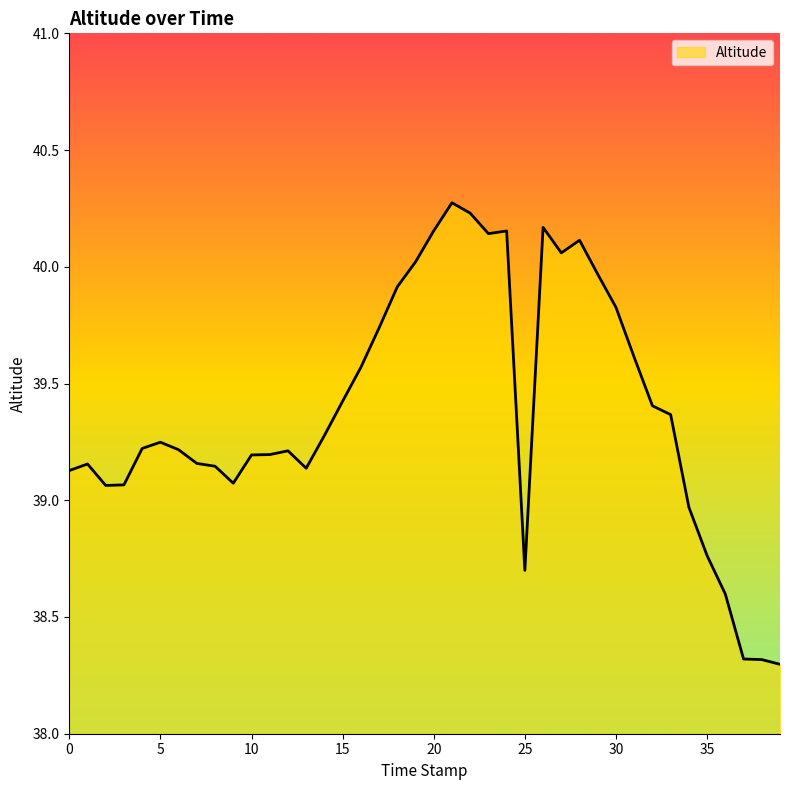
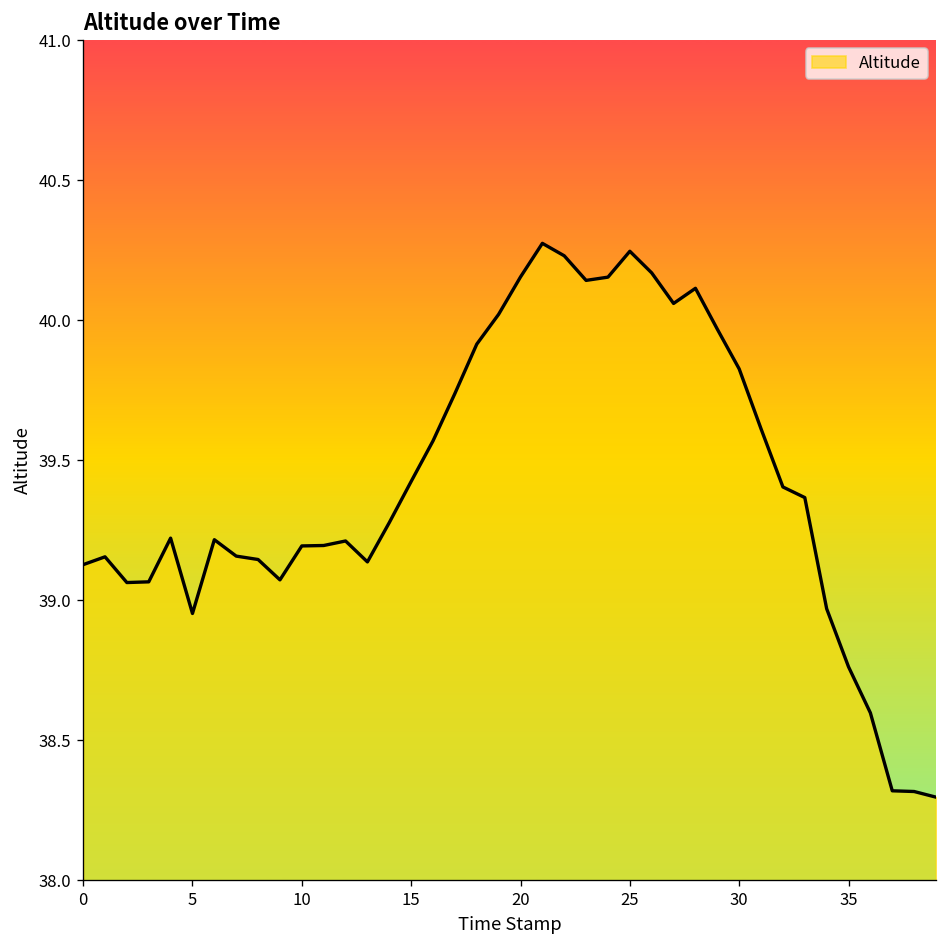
  {
    "0": 39.13,
-   "5": 39.25,
+   "5": 38.95,
    "10": 39.19,
    "15": 39.42,
    "20": 40.15,
-   "25": 38.70,
+   "25": 40.25,
    "30": 39.83,
    "35": 38.76
  }
